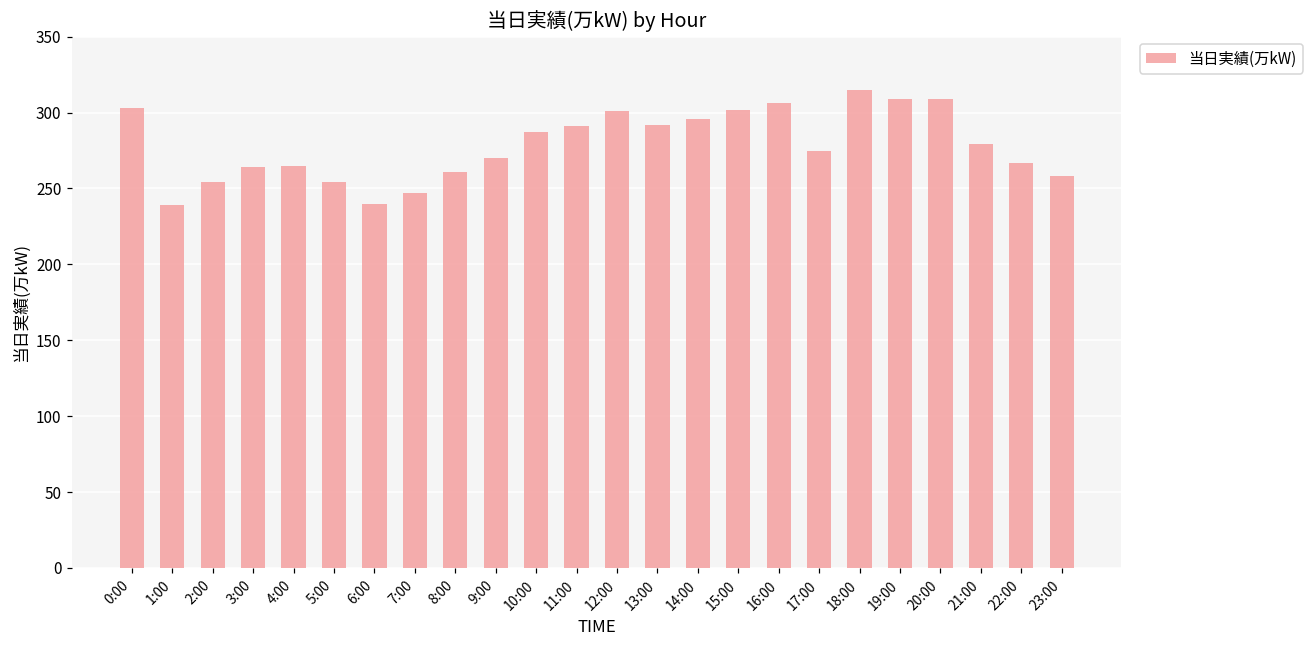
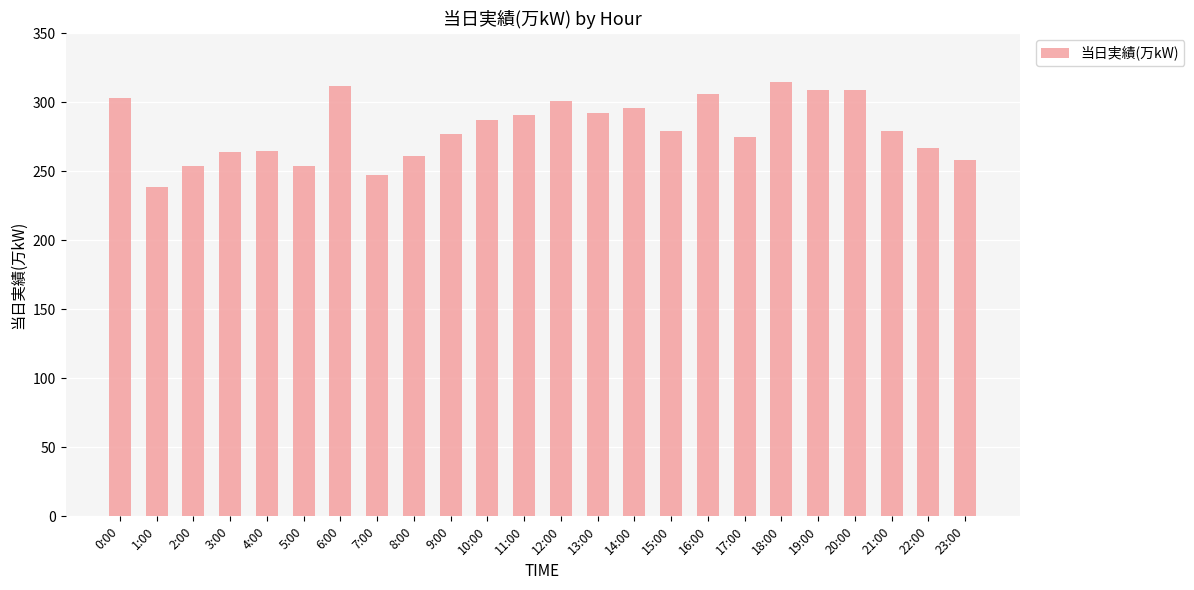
  {
    "0:00": 303,
    "1:00": 239,
    "2:00": 254,
    "3:00": 264,
    "4:00": 265,
    "5:00": 254,
-   "6:00": 240,
+   "6:00": 312,
    "7:00": 247,
    "8:00": 261,
-   "9:00": 270,
+   "9:00": 277,
    "10:00": 287,
    "11:00": 291,
    "12:00": 301,
    "13:00": 292,
    "14:00": 296,
-   "15:00": 302,
+   "15:00": 279,
    "16:00": 306,
    "17:00": 275,
    "18:00": 315,
    "19:00": 309,
    "20:00": 309,
    "21:00": 279,
    "22:00": 267,
    "23:00": 258
  }
